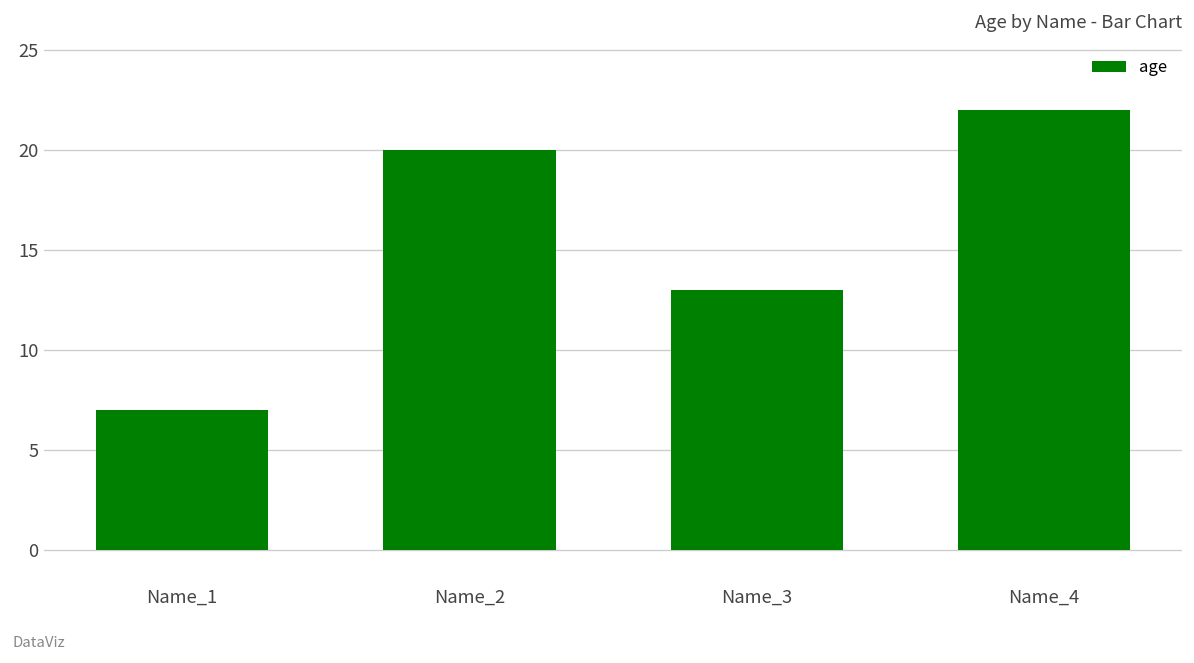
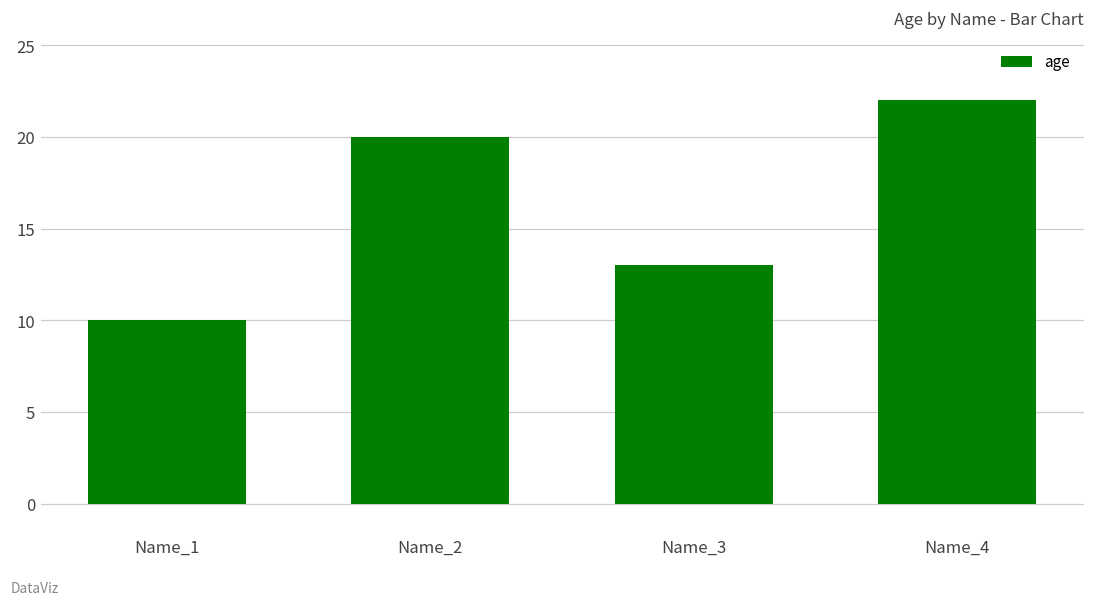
  {
-   "Name_1": 7,
+   "Name_1": 10,
    "Name_2": 20,
    "Name_3": 13,
    "Name_4": 22
  }
